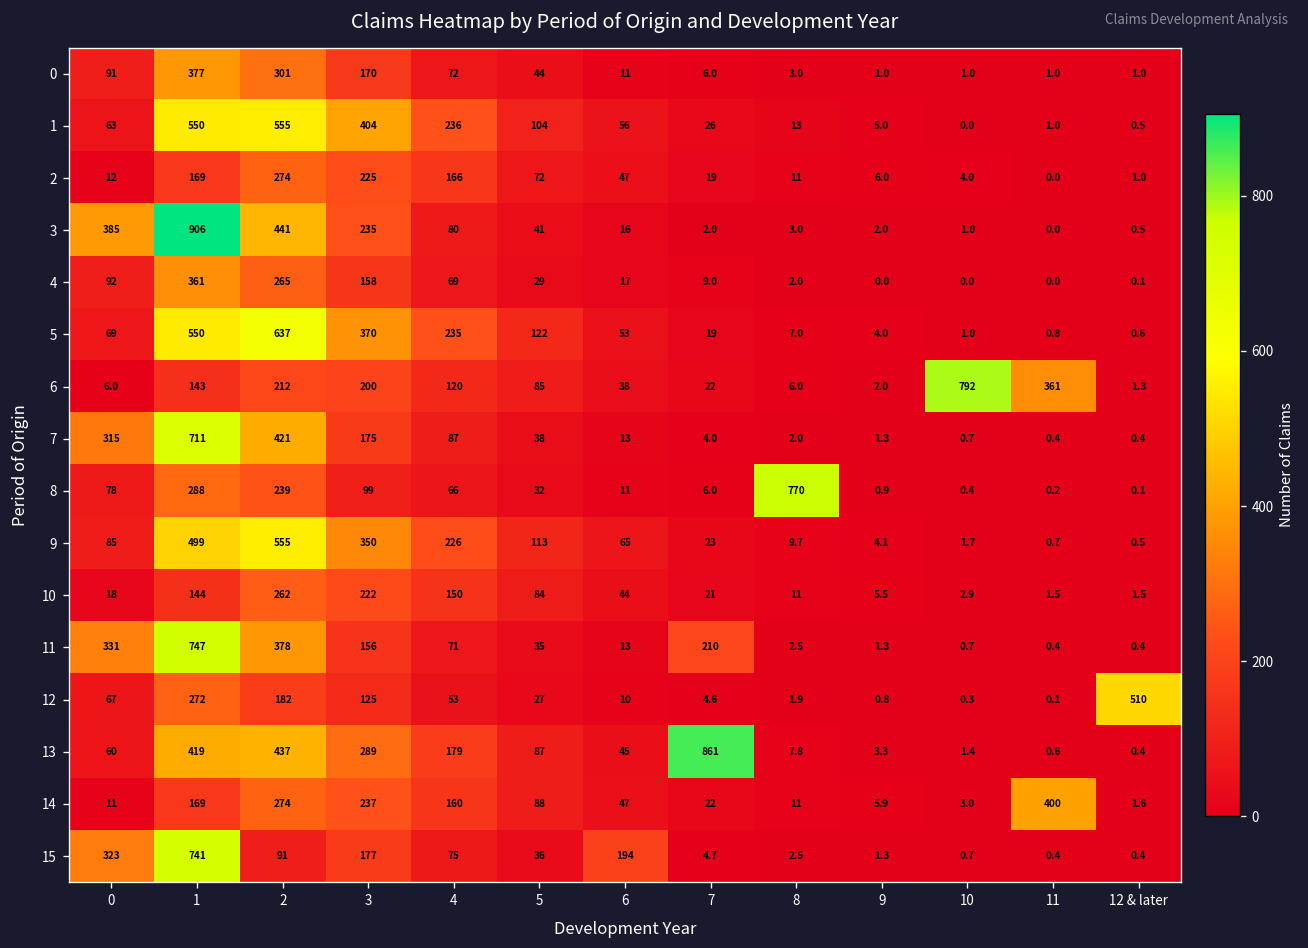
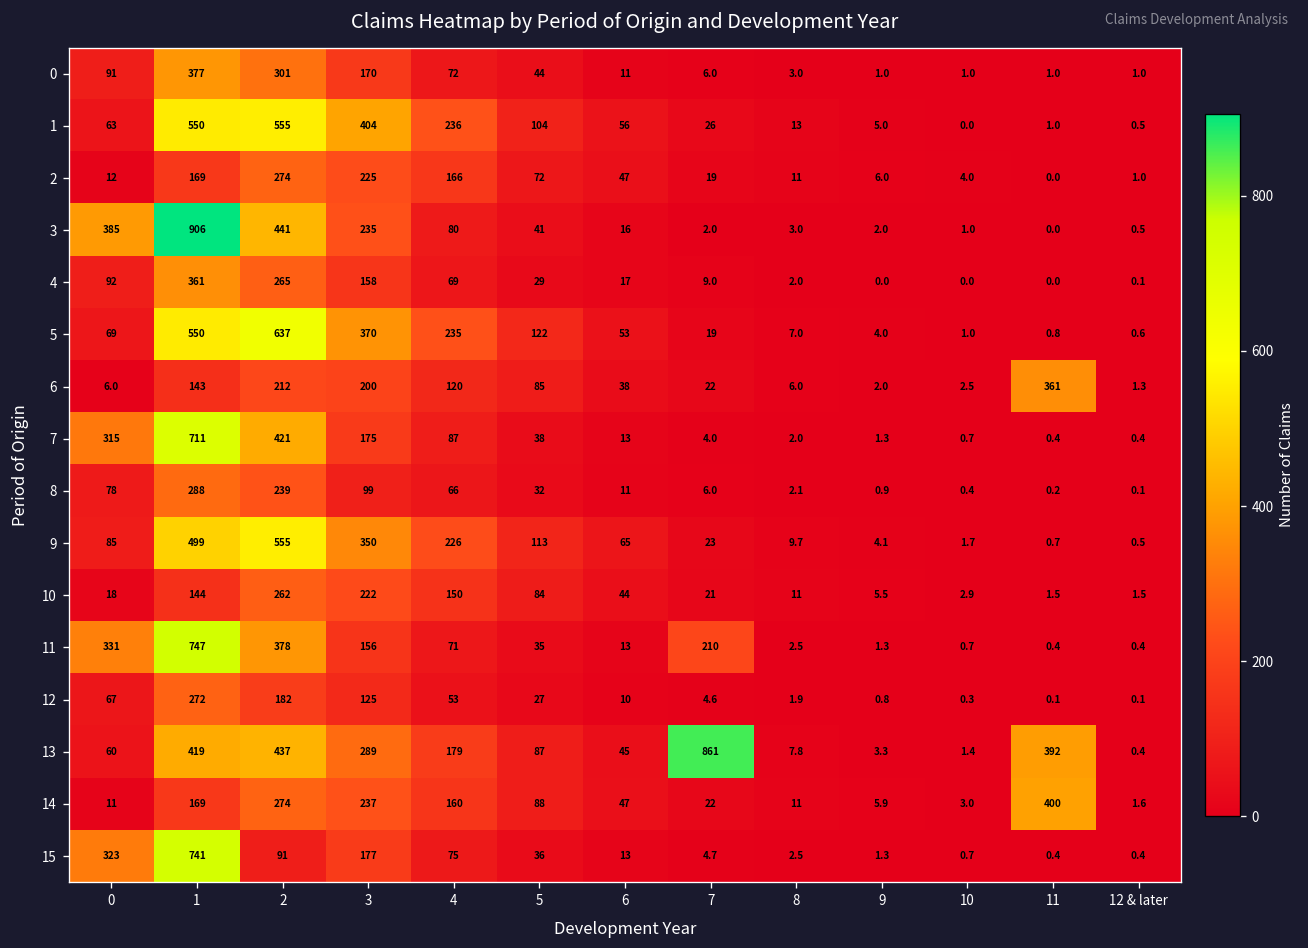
  {
    "6": {
      "0": 6.0,
      "1": 143,
      "2": 212,
      "3": 200,
      "4": 120,
      "5": 85,
      "6": 38,
      "7": 22,
      "8": 6.0,
      "9": 2.0,
-     "10": 792,
+     "10": 2.5,
      "11": 361,
      "12 & later": 1.3
    },
    "8": {
      "0": 78,
      "1": 288,
      "2": 239,
      "3": 99,
      "4": 66,
      "5": 32,
      "6": 11,
      "7": 6.0,
-     "8": 770,
+     "8": 2.1,
      "9": 0.9,
      "10": 0.4,
      "11": 0.2,
      "12 & later": 0.1
    },
    "12": {
      "0": 67,
      "1": 272,
      "2": 182,
      "3": 125,
      "4": 53,
      "5": 27,
      "6": 10,
      "7": 4.6,
      "8": 1.9,
      "9": 0.8,
      "10": 0.3,
      "11": 0.1,
-     "12 & later": 510
+     "12 & later": 0.1
    },
    "13": {
      "0": 60,
      "1": 419,
      "2": 437,
      "3": 289,
      "4": 179,
      "5": 87,
      "6": 45,
      "7": 861,
      "8": 7.8,
      "9": 3.3,
      "10": 1.4,
-     "11": 0.6,
+     "11": 392,
      "12 & later": 0.4
    },
    "15": {
      "0": 323,
      "1": 741,
      "2": 91,
      "3": 177,
      "4": 75,
      "5": 36,
-     "6": 194,
+     "6": 13,
      "7": 4.7,
      "8": 2.5,
      "9": 1.3,
      "10": 0.7,
      "11": 0.4,
      "12 & later": 0.4
    }
  }
